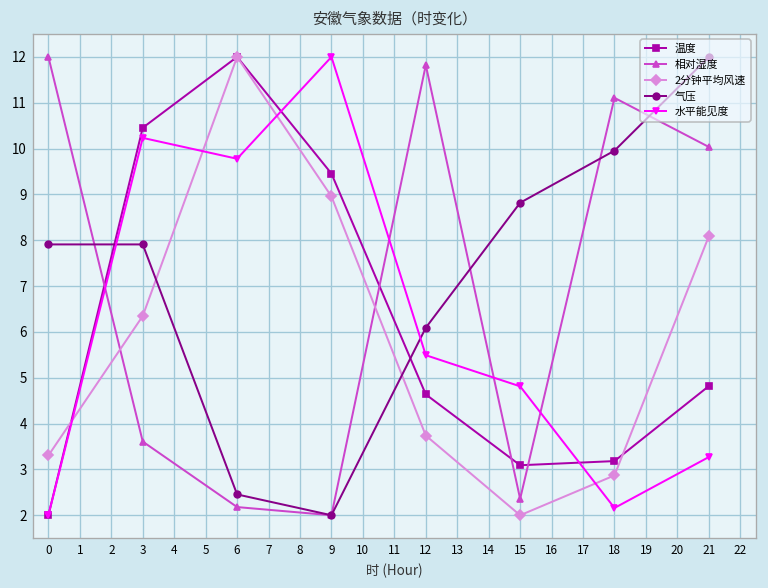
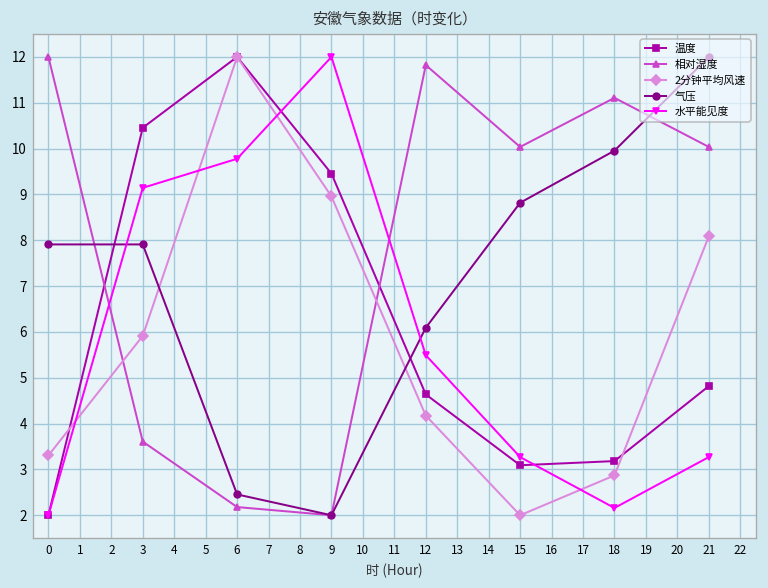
  {
    "相对湿度": {
      "0": 12.0,
      "3": 3.6,
      "6": 2.2,
      "12": 11.8,
-     "15": 2.4,
+     "15": 10.0,
      "18": 11.1,
      "21": 10.0
    },
    "2分钟平均风速": {
      "0": 3.3,
-     "3": 6.3,
+     "3": 5.9,
      "9": 9.0,
-     "12": 3.7,
+     "12": 4.2,
      "15": 2.0,
      "18": 2.9,
      "21": 8.1
    },
    "水平能见度": {
-     "3": 10.2,
+     "3": 9.1,
      "6": 9.8,
      "9": 12.0,
      "12": 5.5,
-     "15": 4.8,
+     "15": 3.3,
      "18": 2.2,
      "21": 3.3
    }
  }
